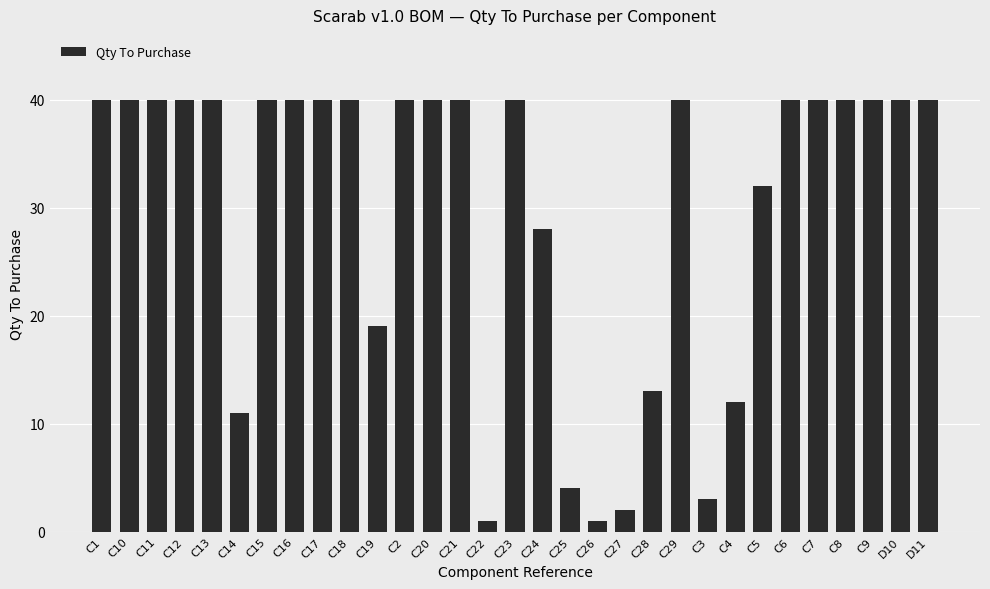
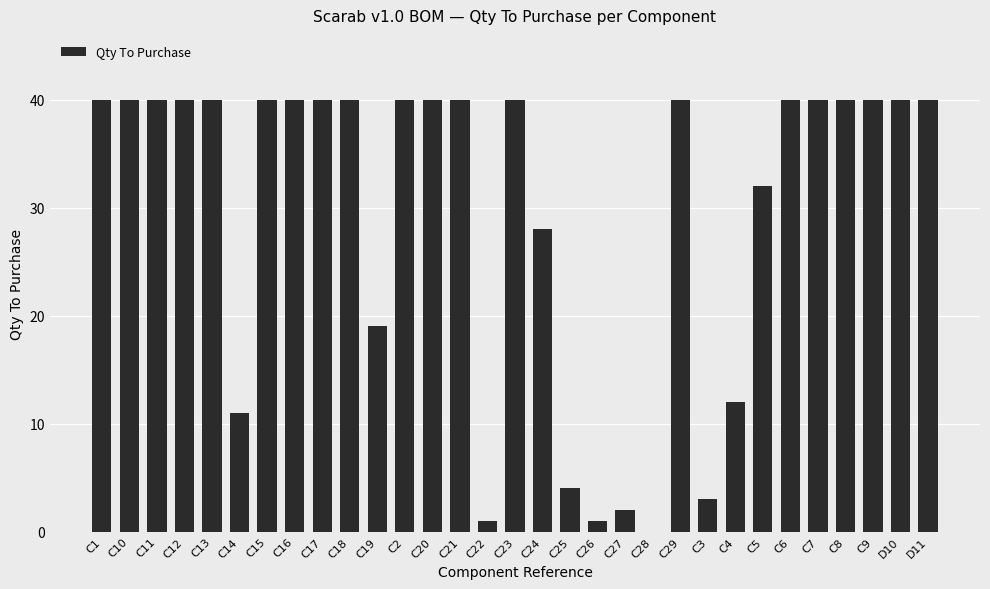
  {
    "C1": 40,
    "C10": 40,
    "C11": 40,
    "C12": 40,
    "C13": 40,
    "C14": 11,
    "C15": 40,
    "C16": 40,
    "C17": 40,
    "C18": 40,
    "C19": 19,
    "C2": 40,
    "C20": 40,
    "C21": 40,
    "C22": 1,
    "C23": 40,
    "C24": 28,
    "C25": 4,
    "C26": 1,
    "C27": 2,
-   "C28": 13,
+   "C28": 0,
    "C29": 40,
    "C3": 3,
    "C4": 12,
    "C5": 32,
    "C6": 40,
    "C7": 40,
    "C8": 40,
    "C9": 40,
    "D10": 40,
    "D11": 40
  }
